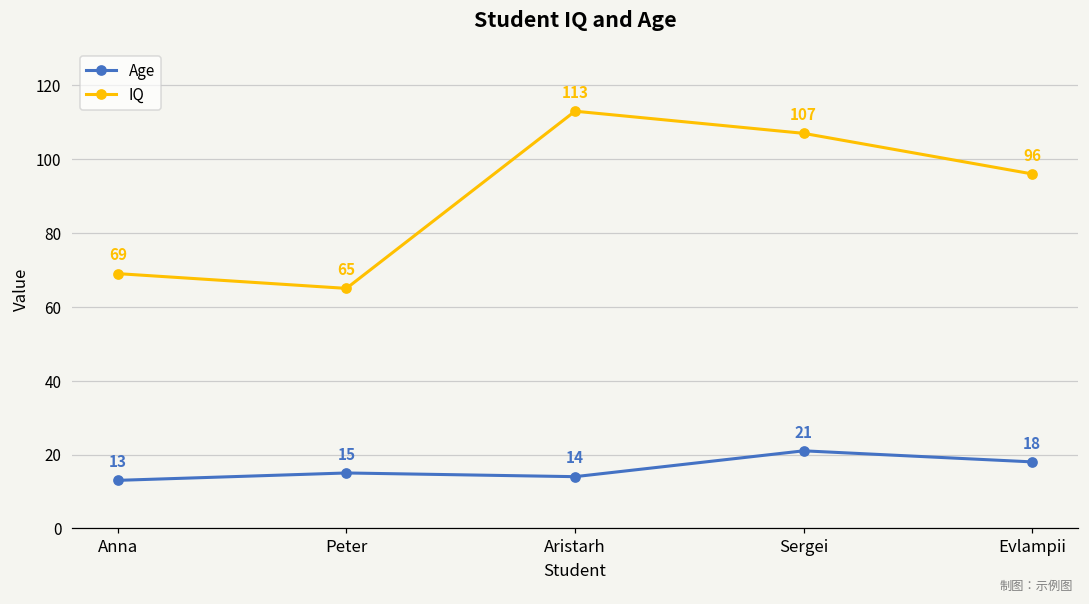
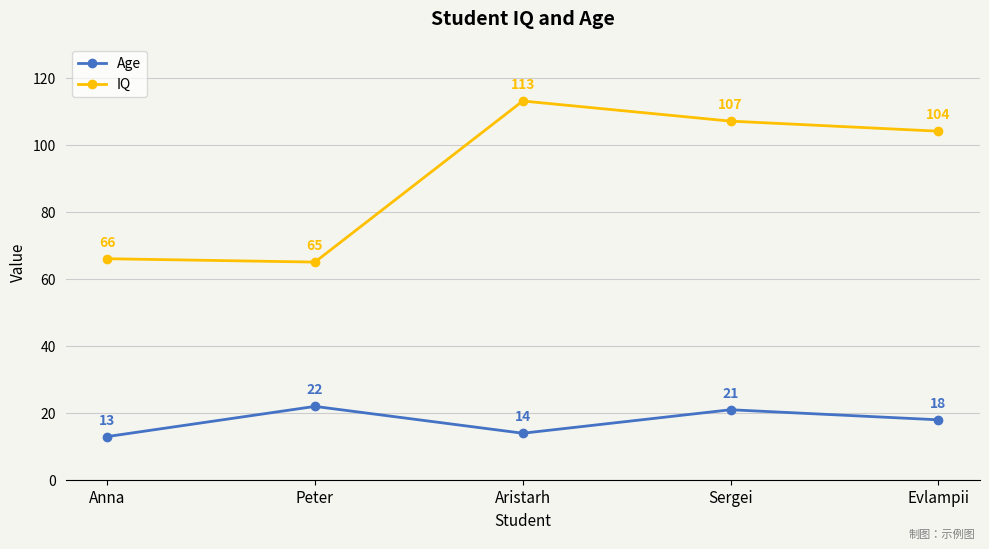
  {
    "Age": {
      "Anna": 13,
-     "Peter": 15,
+     "Peter": 22,
      "Aristarh": 14,
      "Sergei": 21,
      "Evlampii": 18
    },
    "IQ": {
-     "Anna": 69,
+     "Anna": 66,
      "Peter": 65,
      "Aristarh": 113,
      "Sergei": 107,
-     "Evlampii": 96
+     "Evlampii": 104
    }
  }
